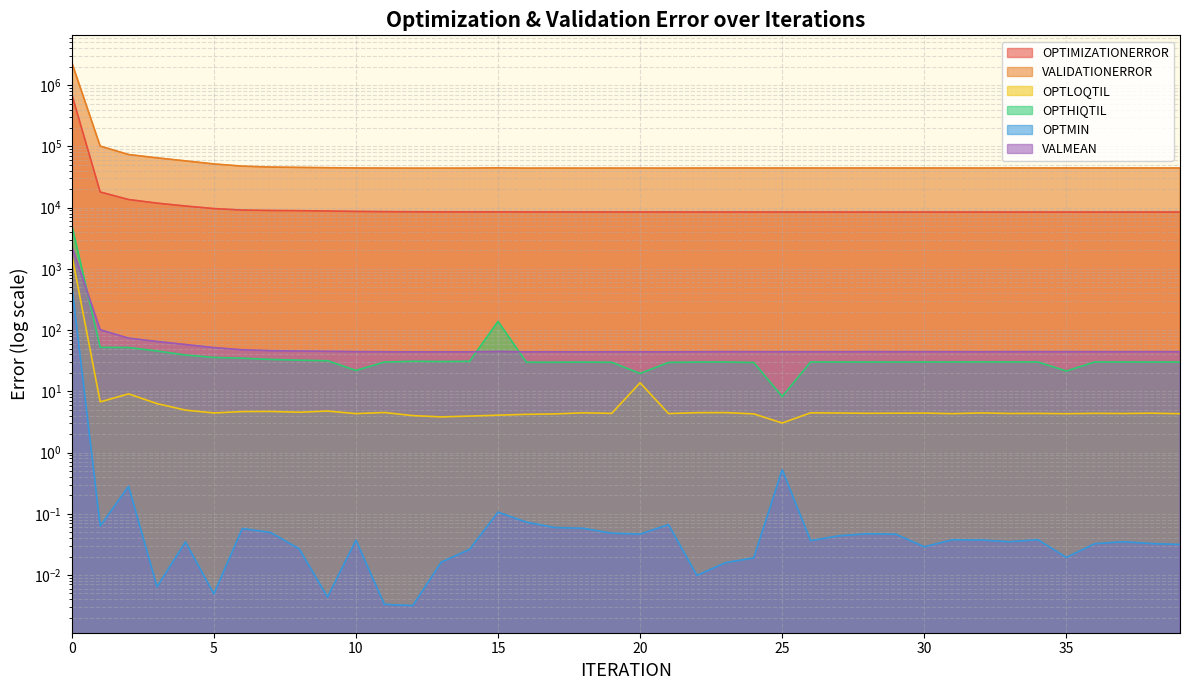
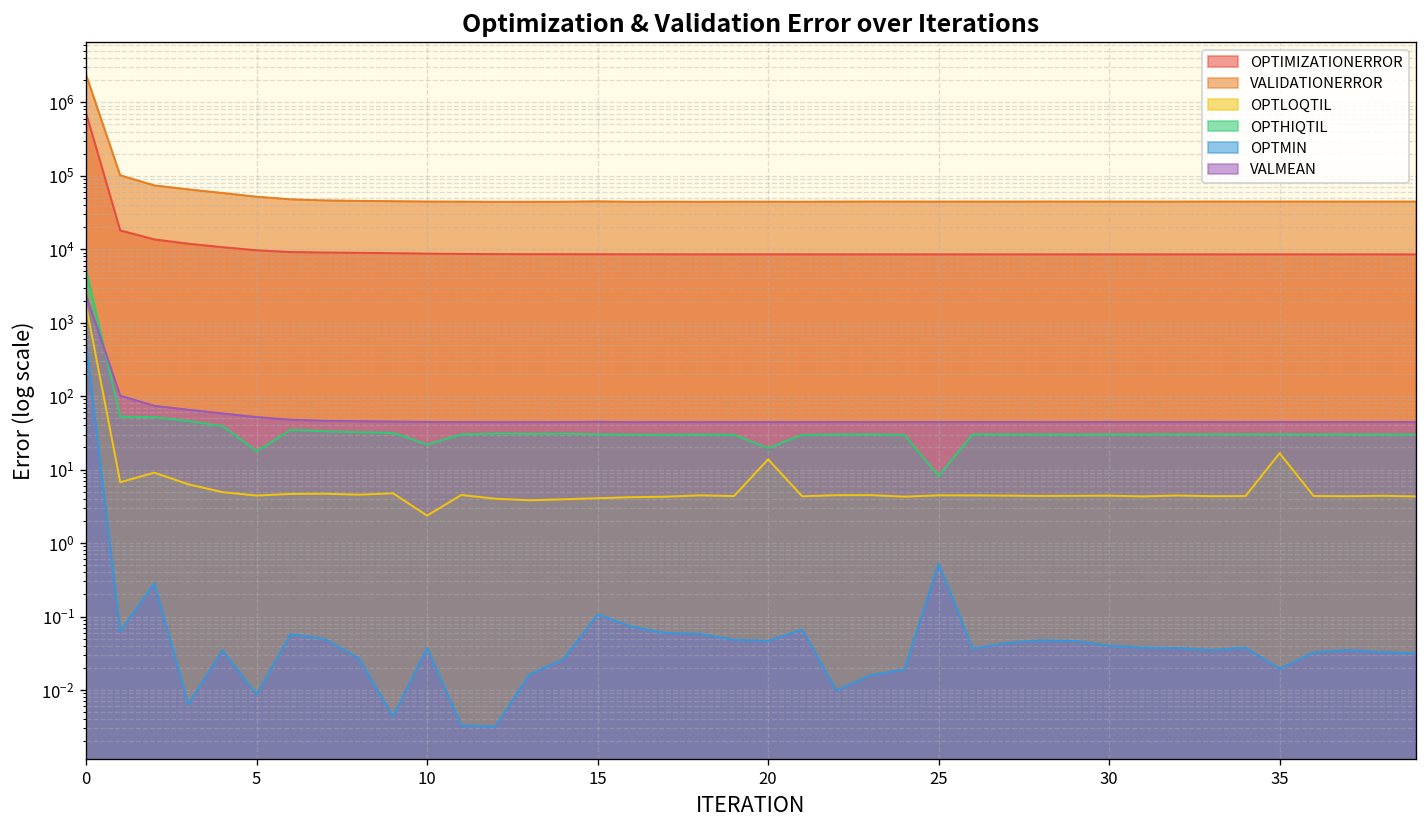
  {
    "OPTLOQTIL": {
      "0": 1700,
      "5": 4,
-     "10": 4,
+     "10": 2.4,
      "15": 4,
      "20": 14,
-     "25": 3,
+     "25": 4,
      "30": 4,
-     "35": 4
+     "35": 17
    },
    "OPTHIQTIL": {
      "0": 5000,
-     "5": 40,
+     "5": 18,
      "10": 22,
-     "15": 140,
+     "15": 30,
      "20": 20,
      "25": 8,
      "30": 30,
-     "35": 21
+     "35": 30
    },
    "OPTMIN": {
      "0": 500,
-     "5": 0.005,
+     "5": 0.009,
      "10": 0.04,
      "15": 0.11,
      "20": 0.05,
      "25": 0.5,
-     "30": 0.03,
+     "30": 0.04,
      "35": 0.019
    },
    "VALMEAN": {
      "0": 2400,
      "5": 50,
      "10": 40,
      "15": 40,
      "20": 40,
      "25": 40,
      "30": 40,
      "35": 40
    }
  }
